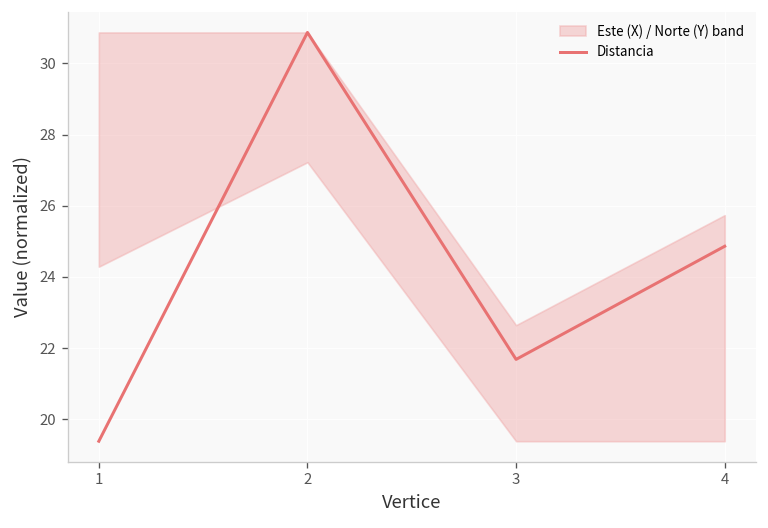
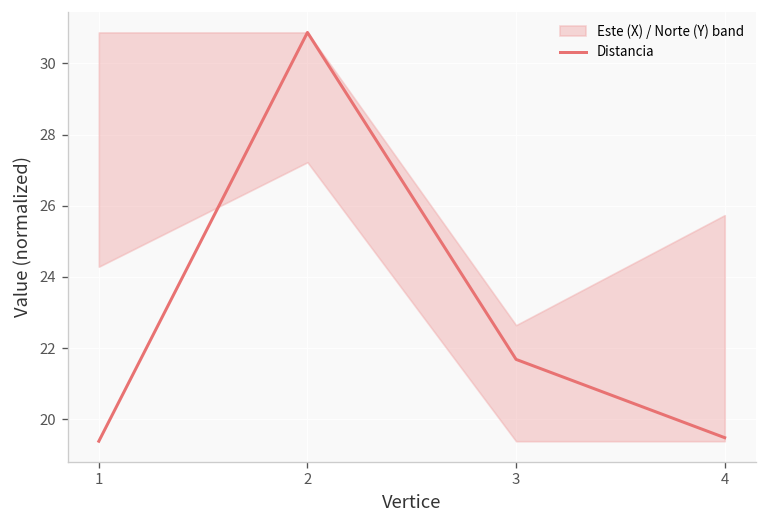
  {
    "Distancia": {
      "1": 19.4,
      "3": 21.7,
-     "4": 24.9
+     "4": 19.5
    }
  }
